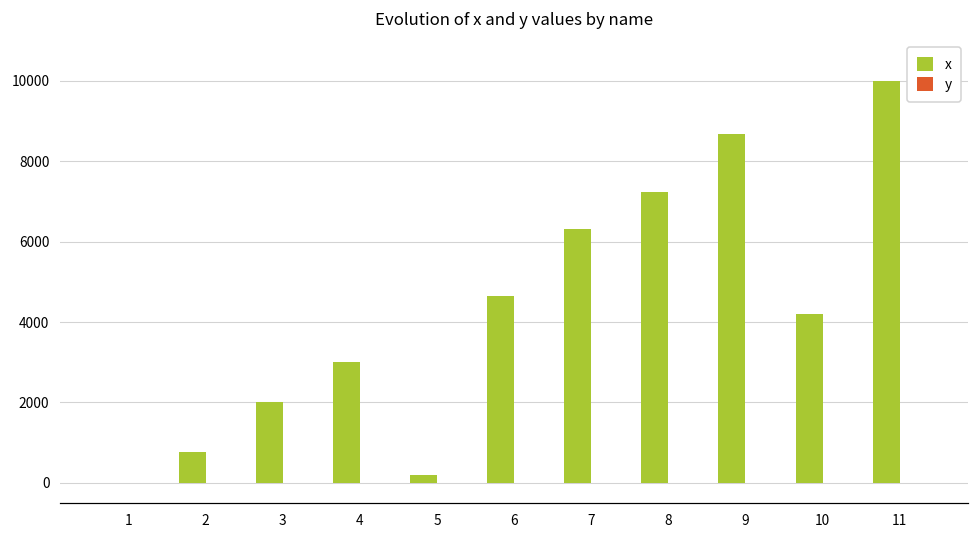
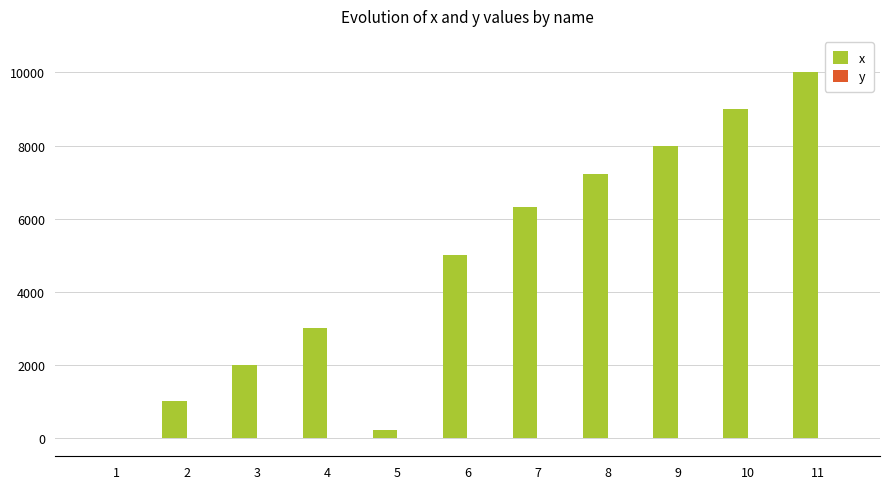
  {
    "x": {
      "1": 0,
-     "2": 800,
+     "2": 1000,
      "3": 2000,
      "4": 3000,
      "5": 200,
-     "6": 4600,
+     "6": 5000,
      "7": 6300,
      "8": 7200,
-     "9": 8700,
-     "10": 4200,
+     "9": 8000,
+     "10": 9000,
      "11": 10000
    },
    "y": {
      "1": 0,
      "2": 0,
      "3": 0,
      "4": 0,
      "5": 0,
      "6": 0,
      "7": 0,
      "8": 0,
      "9": 0,
      "10": 0,
      "11": 0
    }
  }
